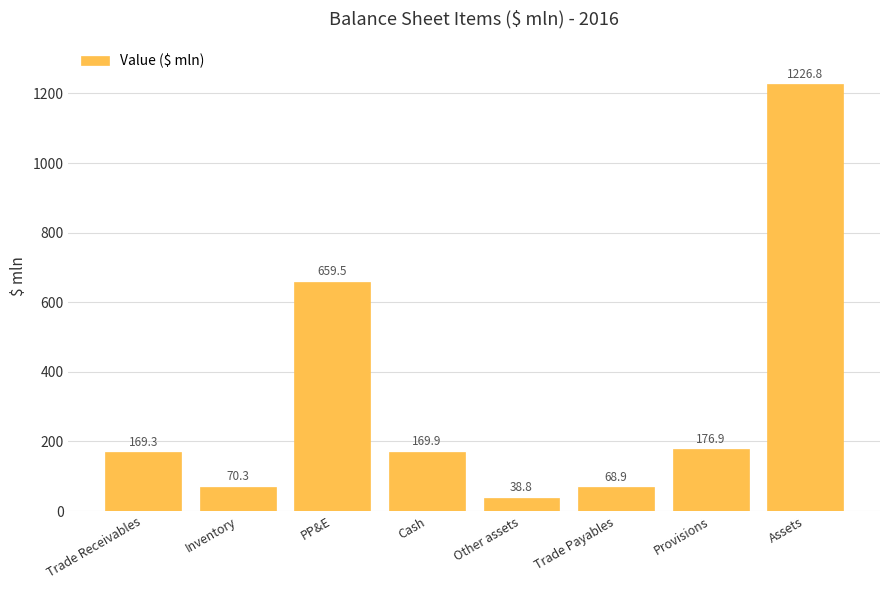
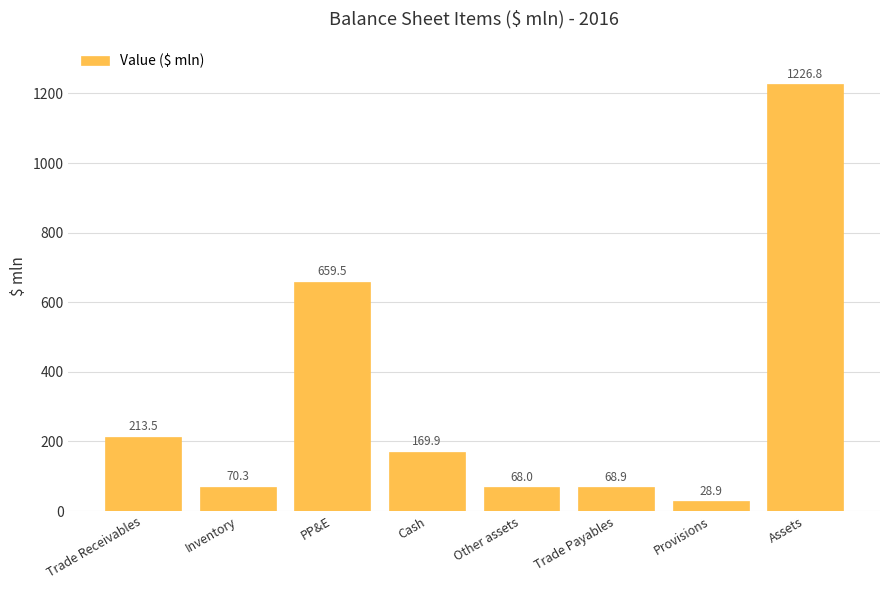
  {
-   "Trade Receivables": 169.3,
+   "Trade Receivables": 213.5,
    "Inventory": 70.3,
    "PP&E": 659.5,
    "Cash": 169.9,
-   "Other assets": 38.8,
+   "Other assets": 68.0,
    "Trade Payables": 68.9,
-   "Provisions": 176.9,
+   "Provisions": 28.9,
    "Assets": 1226.8
  }
